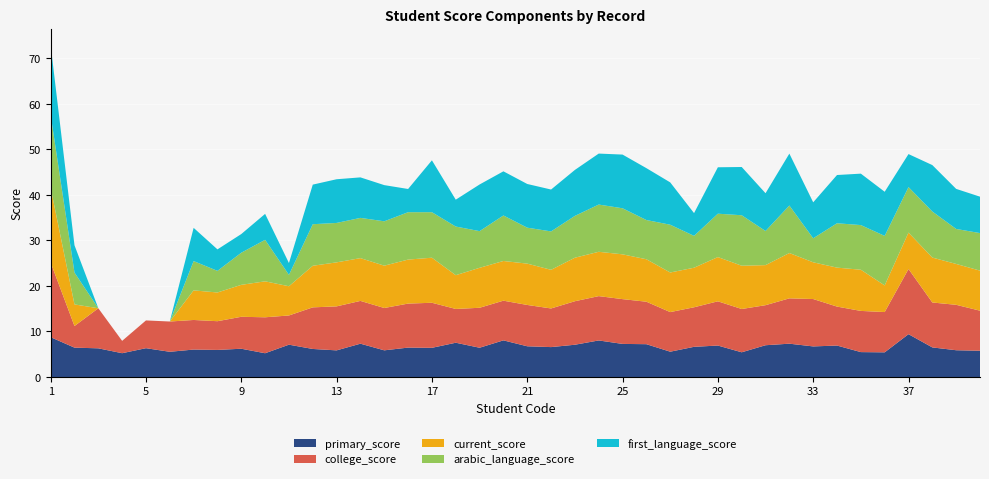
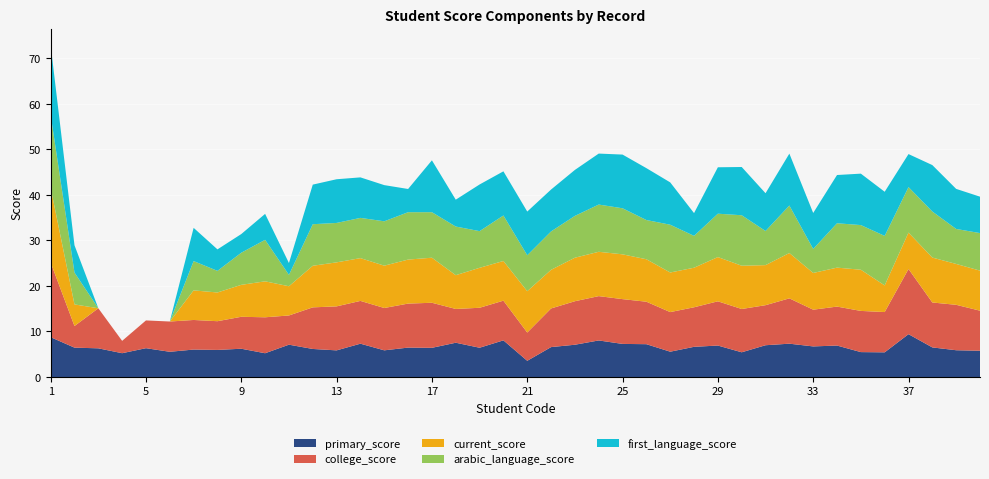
  {
    "primary_score": {
      "1": 9,
      "5": 6,
      "9": 6,
      "13": 6,
      "17": 6,
-     "21": 7,
+     "21": 4,
      "25": 7,
      "29": 7,
      "33": 7,
      "37": 9
    },
    "college_score": {
      "1": 16,
      "9": 7,
      "13": 10,
      "17": 10,
-     "21": 9,
+     "21": 6,
      "25": 10,
      "29": 10,
-     "33": 10,
+     "33": 8,
      "37": 14
    },
    "current_score": {
      "1": 16,
      "9": 7,
      "13": 10,
      "17": 10,
      "21": 9,
      "25": 10,
      "29": 10,
      "33": 8,
      "37": 8
    },
    "arabic_language_score": {
      "1": 16,
      "9": 7,
      "13": 9,
      "17": 10,
      "21": 8,
      "25": 10,
      "29": 10,
      "33": 5,
      "37": 10
    },
    "first_language_score": {
      "1": 15,
      "9": 4,
      "13": 10,
      "17": 11,
      "21": 10,
      "25": 12,
      "29": 10,
      "33": 8,
      "37": 7
    }
  }
